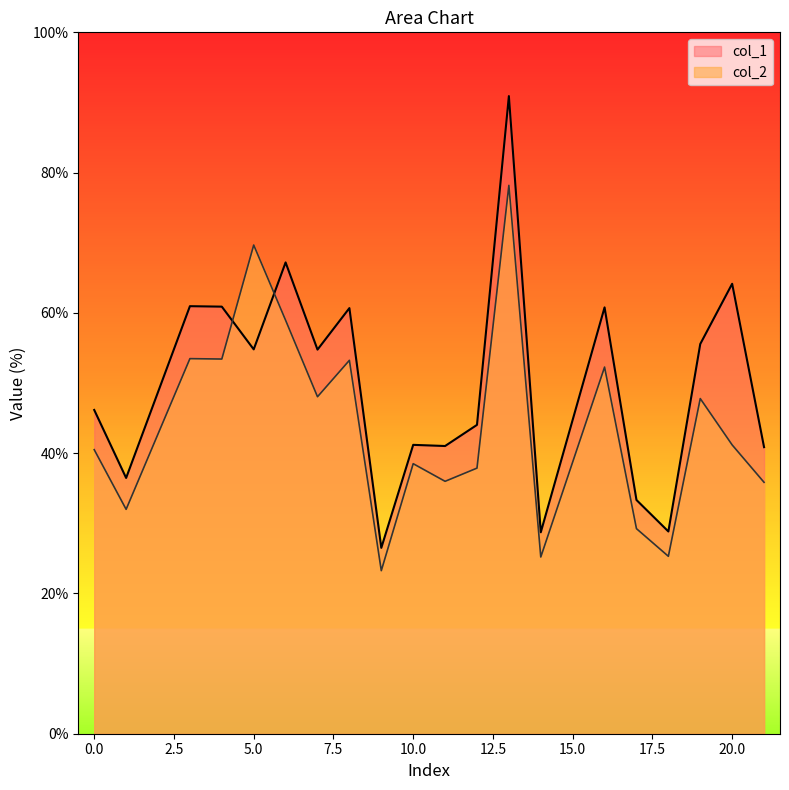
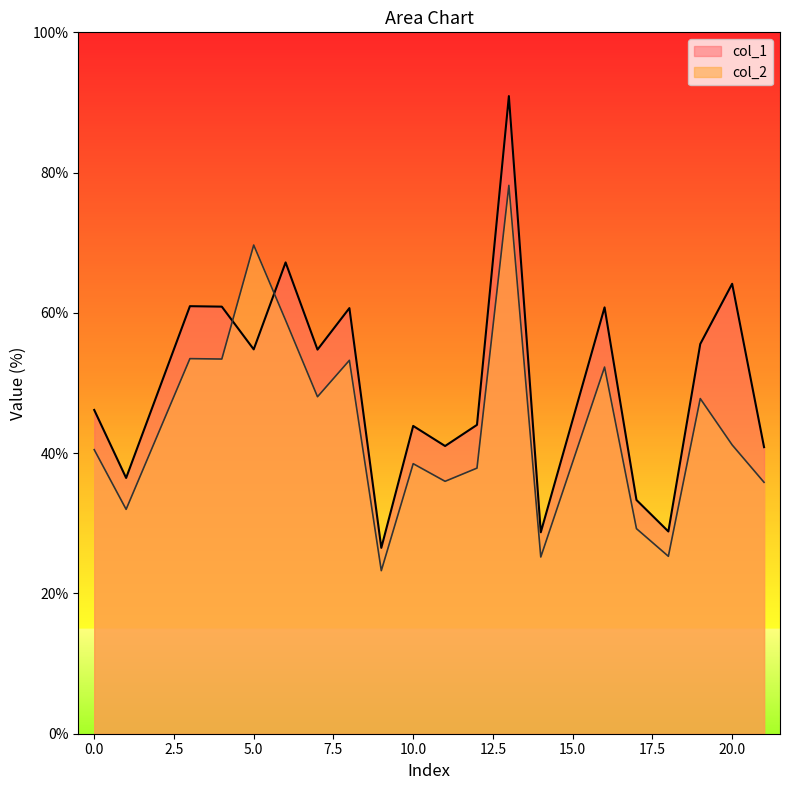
  {
    "col_1": {
      "0.0": "46%",
      "5.0": "55%",
-     "10.0": "41%",
+     "10.0": "44%",
      "20.0": "64%"
    },
    "col_2": {
      "0.0": "40%",
      "5.0": "70%",
      "10.0": "38%",
      "20.0": "41%"
    }
  }
